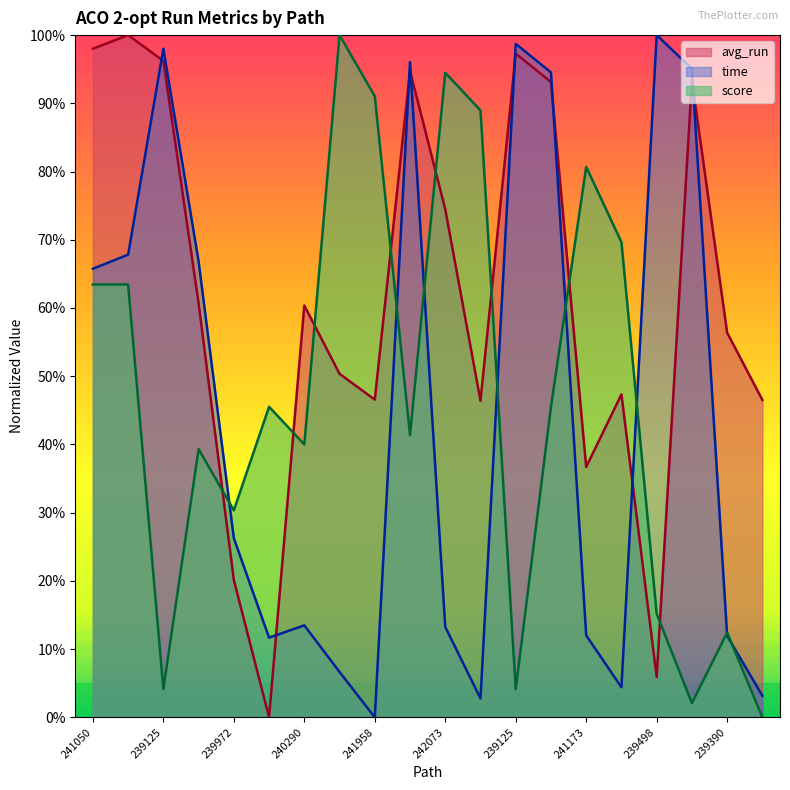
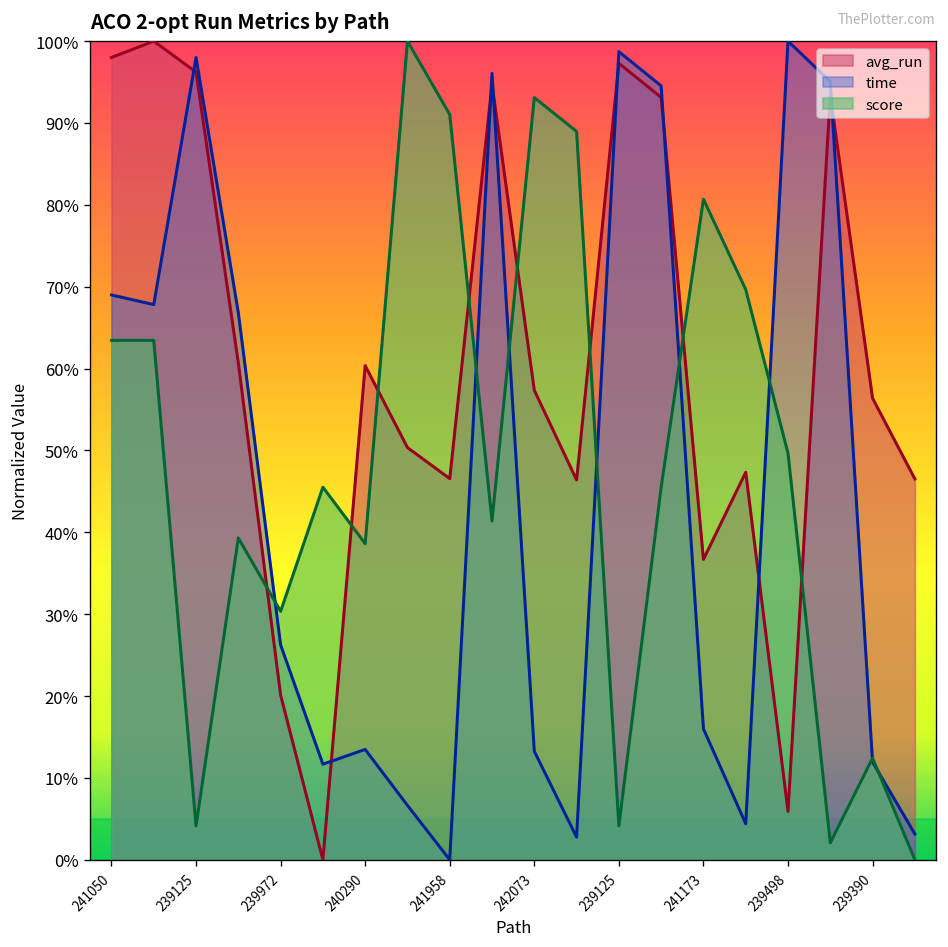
  {
    "avg_run": {
      "241050": "98%",
      "239972": "20%",
      "240290": "60%",
      "241958": "47%",
-     "242073": "74%",
+     "242073": "57%",
      "241173": "37%",
      "239498": "6%",
      "239390": "56%"
    },
    "time": {
-     "241050": "66%",
+     "241050": "69%",
      "239972": "26%",
      "240290": "13%",
      "242073": "13%",
-     "241173": "12%",
+     "241173": "16%",
      "239498": "100%",
      "239390": "12%"
    },
    "score": {
      "241050": "63%",
      "239972": "30%",
-     "240290": "40%",
+     "240290": "39%",
      "241958": "91%",
-     "242073": "94%",
+     "242073": "93%",
      "241173": "81%",
-     "239498": "15%",
+     "239498": "50%",
      "239390": "12%"
    }
  }
